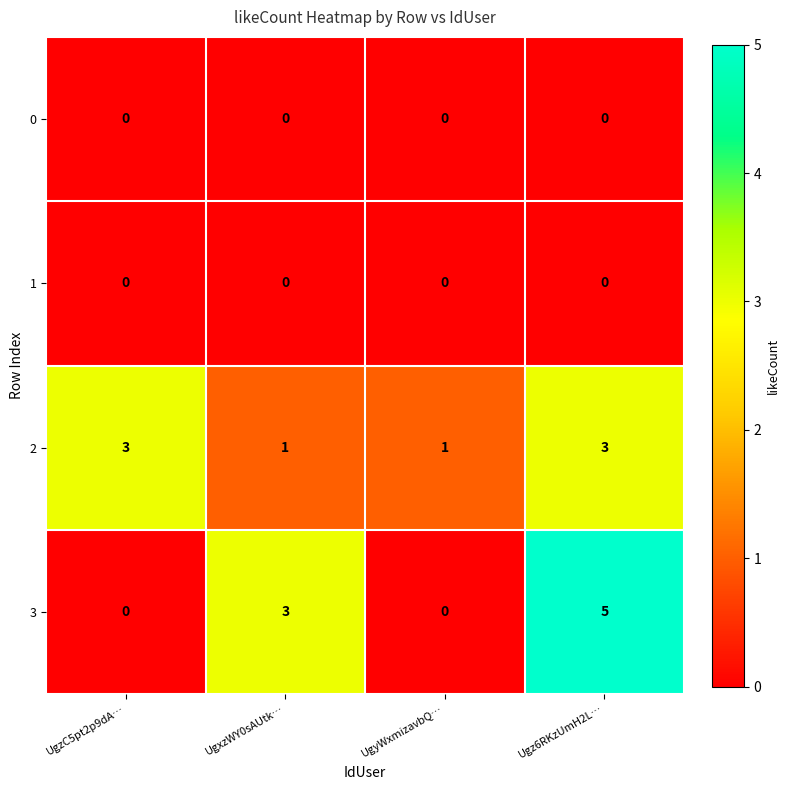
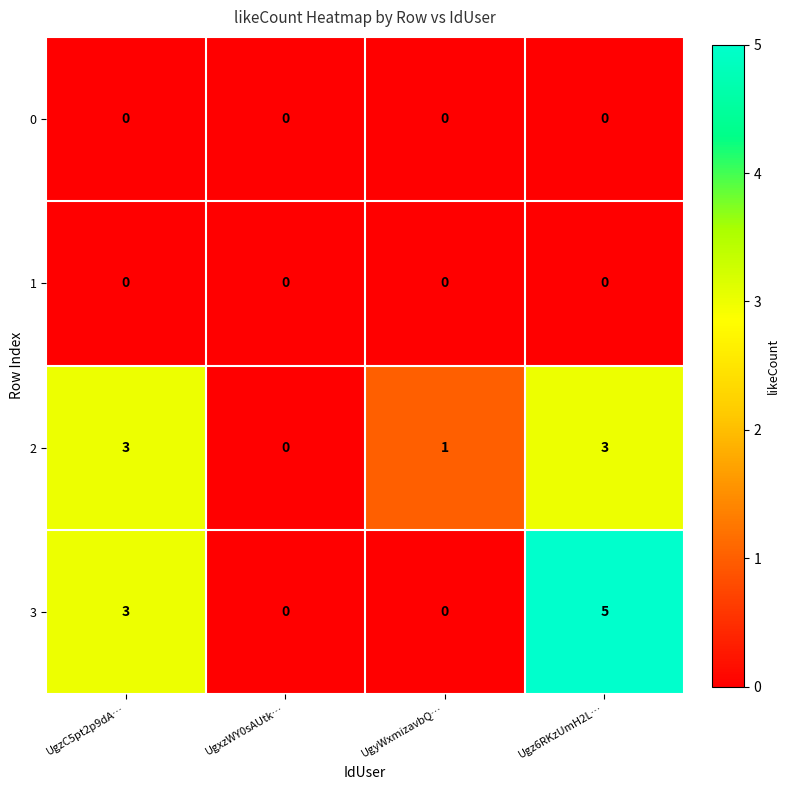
  {
    "0": {
      "UgzC5pt2p9dA…": 0,
      "UgxzWY0sAUtk…": 0,
      "UgyWxmizavbQ…": 0,
      "Ugz6RKzUmH2L…": 0
    },
    "1": {
      "UgzC5pt2p9dA…": 0,
      "UgxzWY0sAUtk…": 0,
      "UgyWxmizavbQ…": 0,
      "Ugz6RKzUmH2L…": 0
    },
    "2": {
      "UgzC5pt2p9dA…": 3,
-     "UgxzWY0sAUtk…": 1,
+     "UgxzWY0sAUtk…": 0,
      "UgyWxmizavbQ…": 1,
      "Ugz6RKzUmH2L…": 3
    },
    "3": {
-     "UgzC5pt2p9dA…": 0,
-     "UgxzWY0sAUtk…": 3,
+     "UgzC5pt2p9dA…": 3,
+     "UgxzWY0sAUtk…": 0,
      "UgyWxmizavbQ…": 0,
      "Ugz6RKzUmH2L…": 5
    }
  }
